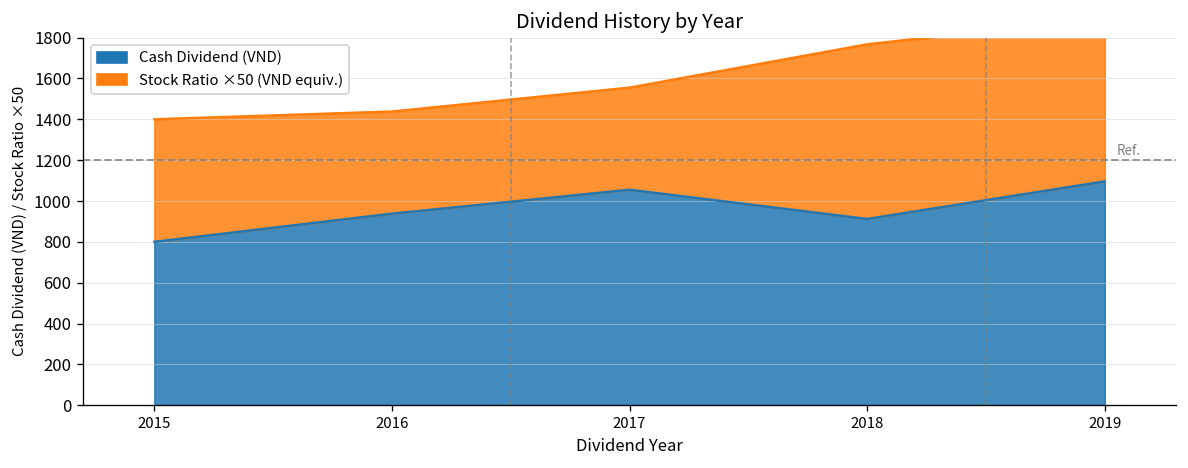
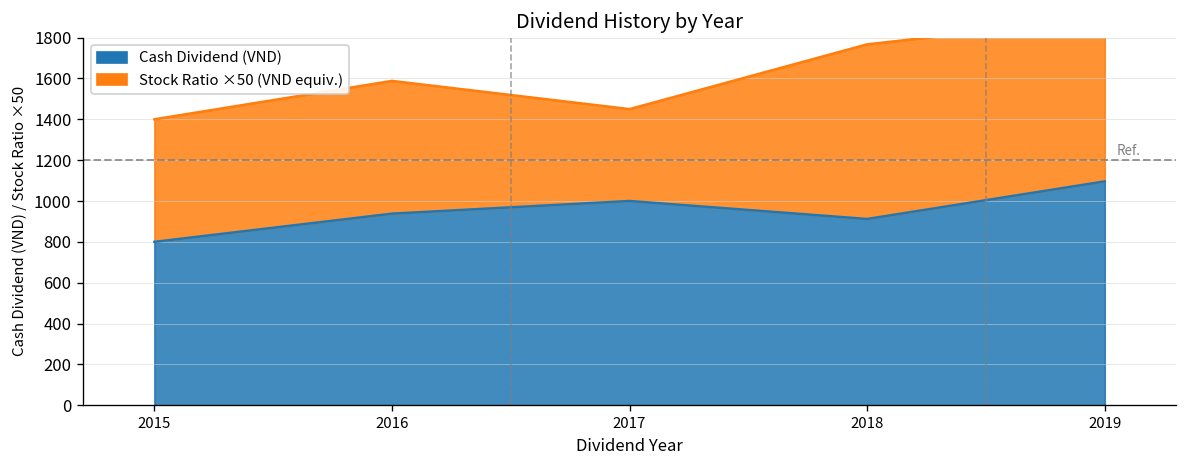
  {
    "Cash Dividend (VND)": {
      "2015": 800,
      "2016": 940,
-     "2017": 1060,
+     "2017": 1000,
      "2018": 910,
      "2019": 1100
    },
    "Stock Ratio ×50 (VND equiv.)": {
      "2015": 600,
-     "2016": 500,
-     "2017": 500,
+     "2016": 650,
+     "2017": 450,
      "2018": 860
    }
  }
